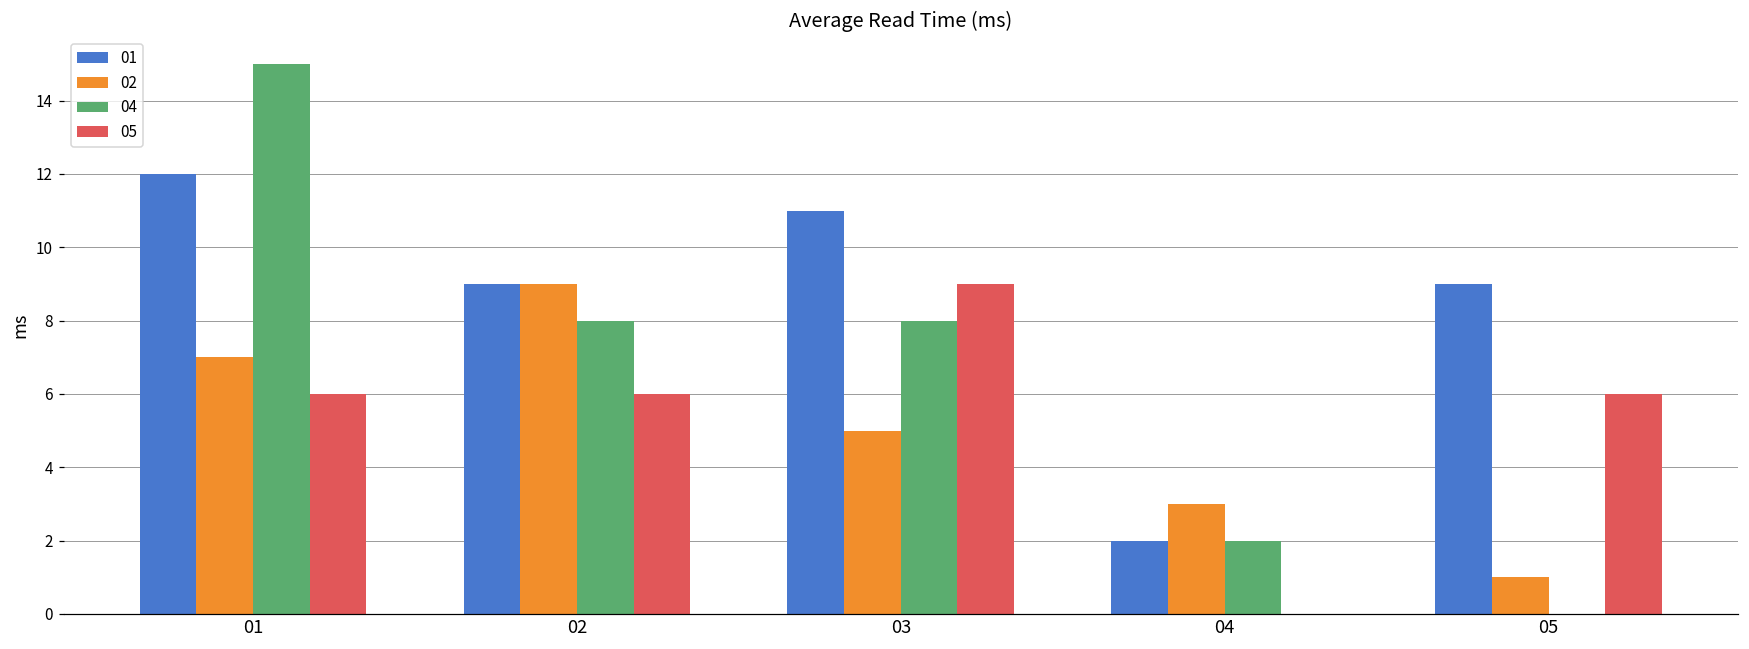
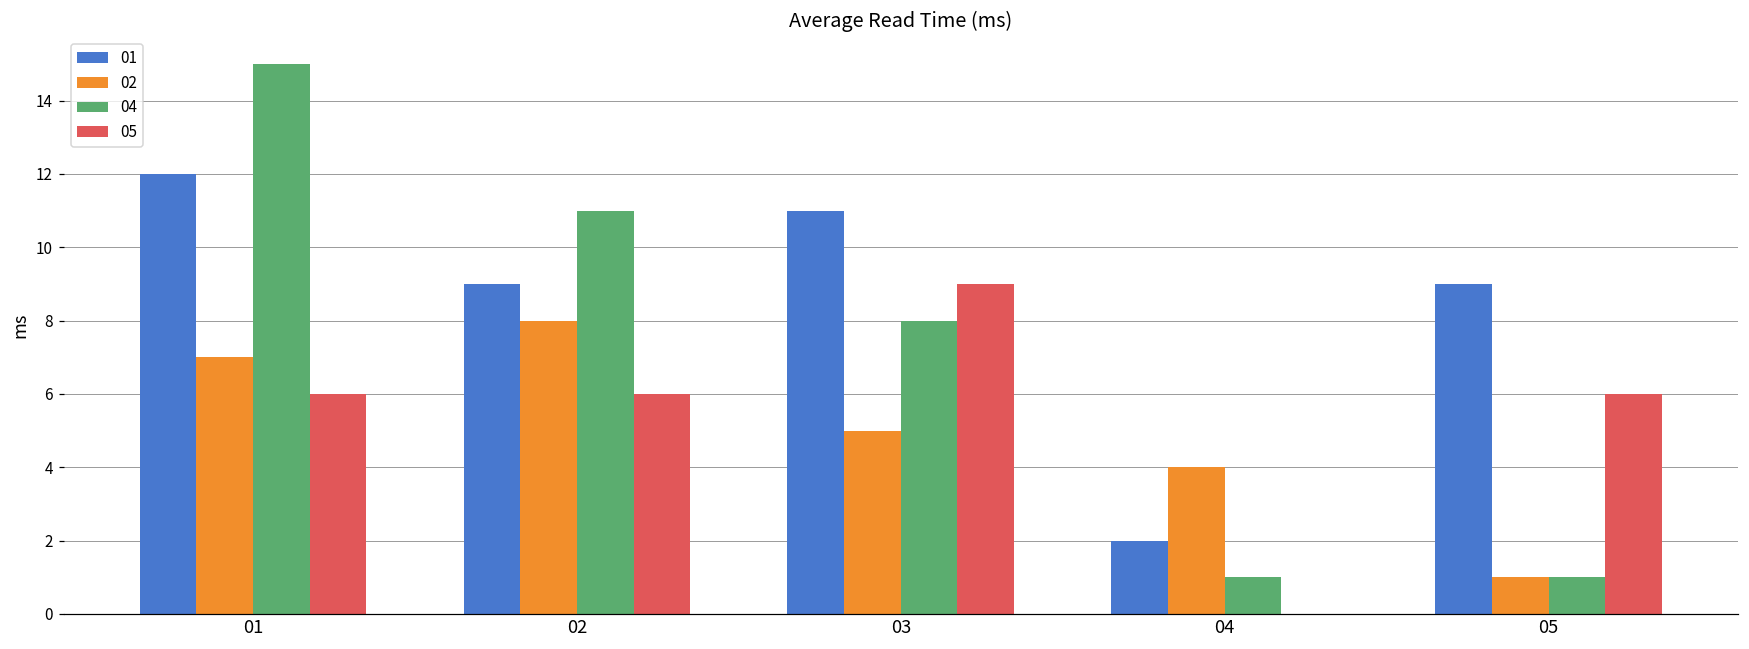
  {
    "01": {
      "01": 12,
      "02": 9,
      "03": 11,
      "04": 2,
      "05": 9
    },
    "02": {
      "01": 7,
-     "02": 9,
+     "02": 8,
      "03": 5,
-     "04": 3,
+     "04": 4,
      "05": 1
    },
    "04": {
      "01": 15,
-     "02": 8,
+     "02": 11,
      "03": 8,
-     "04": 2,
-     "05": 0
+     "04": 1,
+     "05": 1
    },
    "05": {
      "01": 6,
      "02": 6,
      "03": 9,
      "04": 0,
      "05": 6
    }
  }
